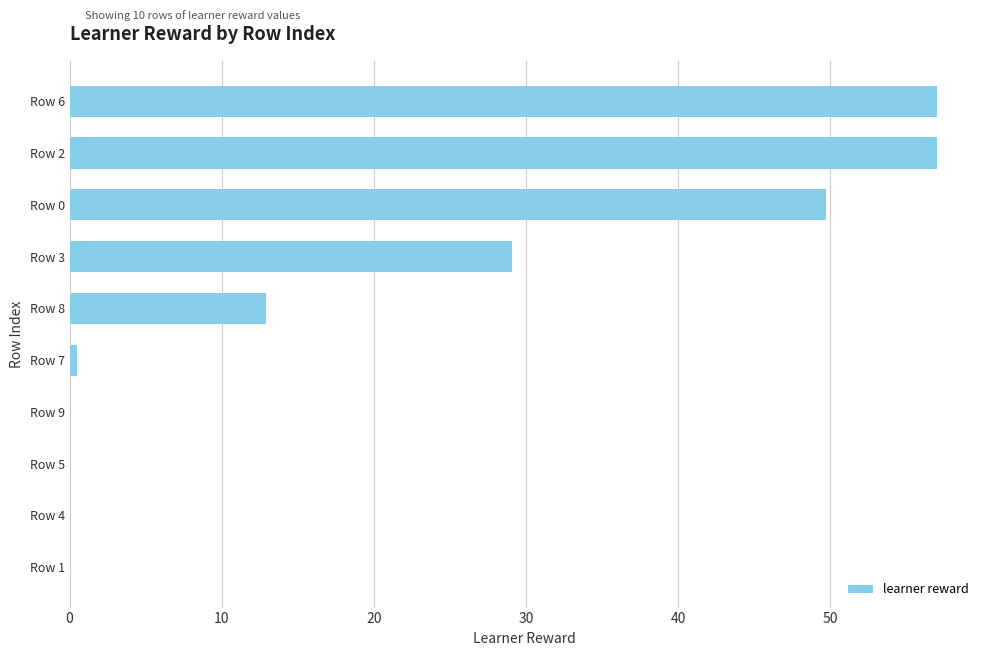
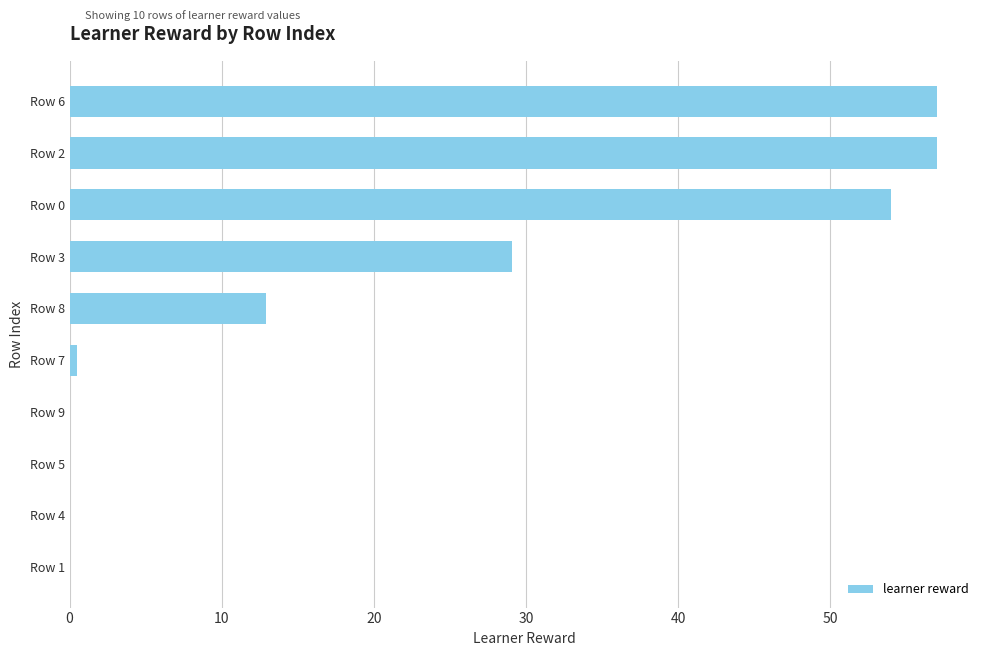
  {
    "Row 6": 57.0,
    "Row 2": 57.0,
-   "Row 0": 49.7,
+   "Row 0": 54.0,
    "Row 3": 29.1,
    "Row 8": 12.9,
    "Row 7": 0.5,
    "Row 9": 0.0,
    "Row 5": 0.0,
    "Row 4": 0.0,
    "Row 1": 0.0
  }
